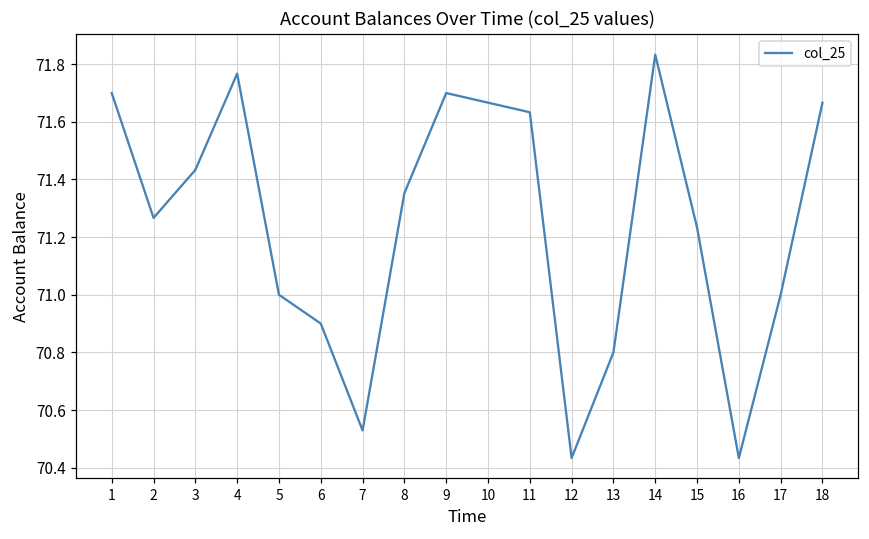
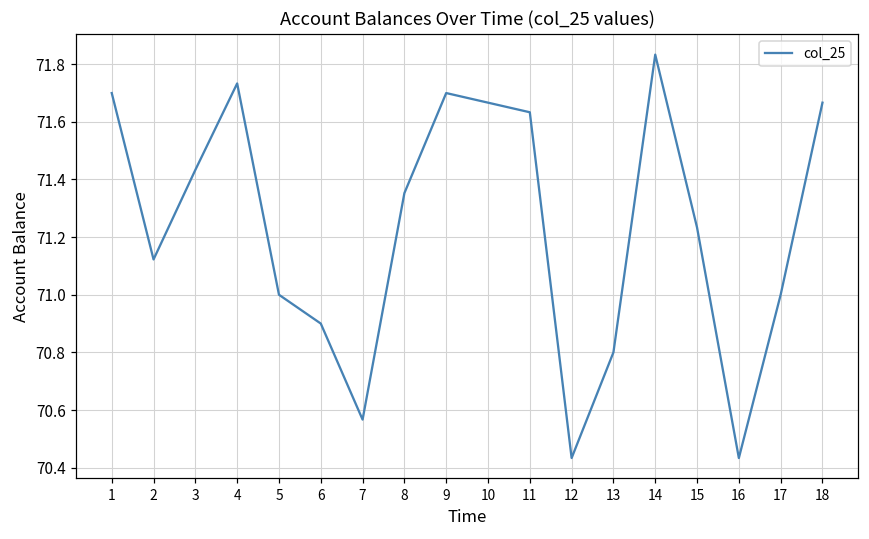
  {
    "1": 71.70,
-   "2": 71.27,
+   "2": 71.12,
    "3": 71.43,
-   "4": 71.77,
+   "4": 71.73,
    "5": 71.00,
    "6": 70.90,
-   "7": 70.53,
+   "7": 70.57,
    "8": 71.35,
    "9": 71.70,
    "10": 71.67,
    "11": 71.63,
    "12": 70.43,
    "13": 70.80,
    "14": 71.83,
    "15": 71.23,
    "16": 70.43,
    "17": 71.00,
    "18": 71.67
  }
